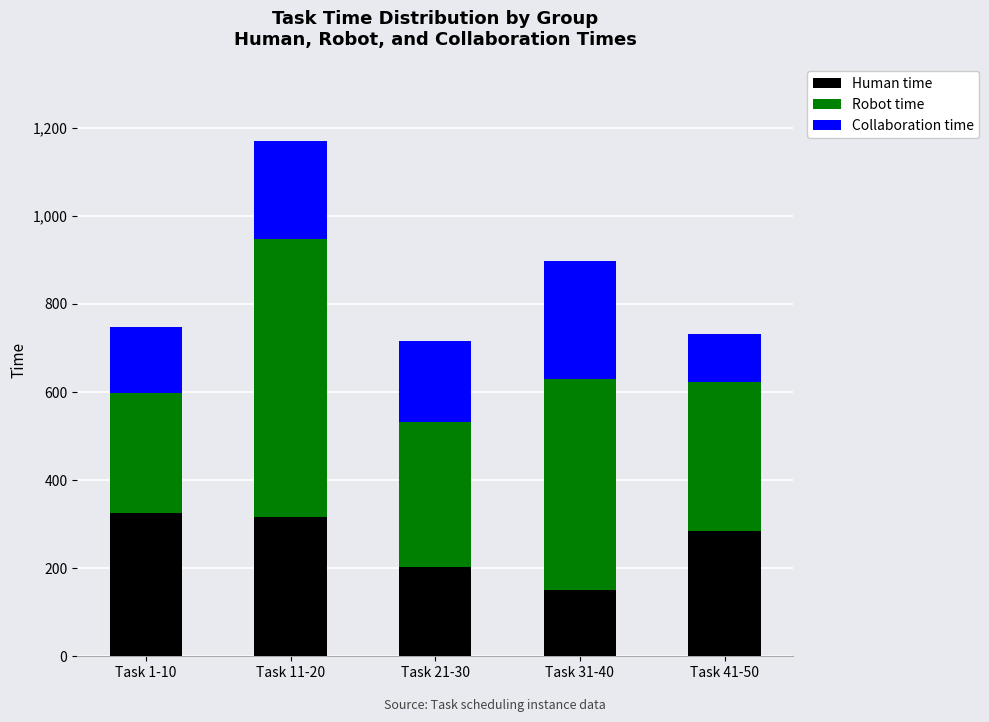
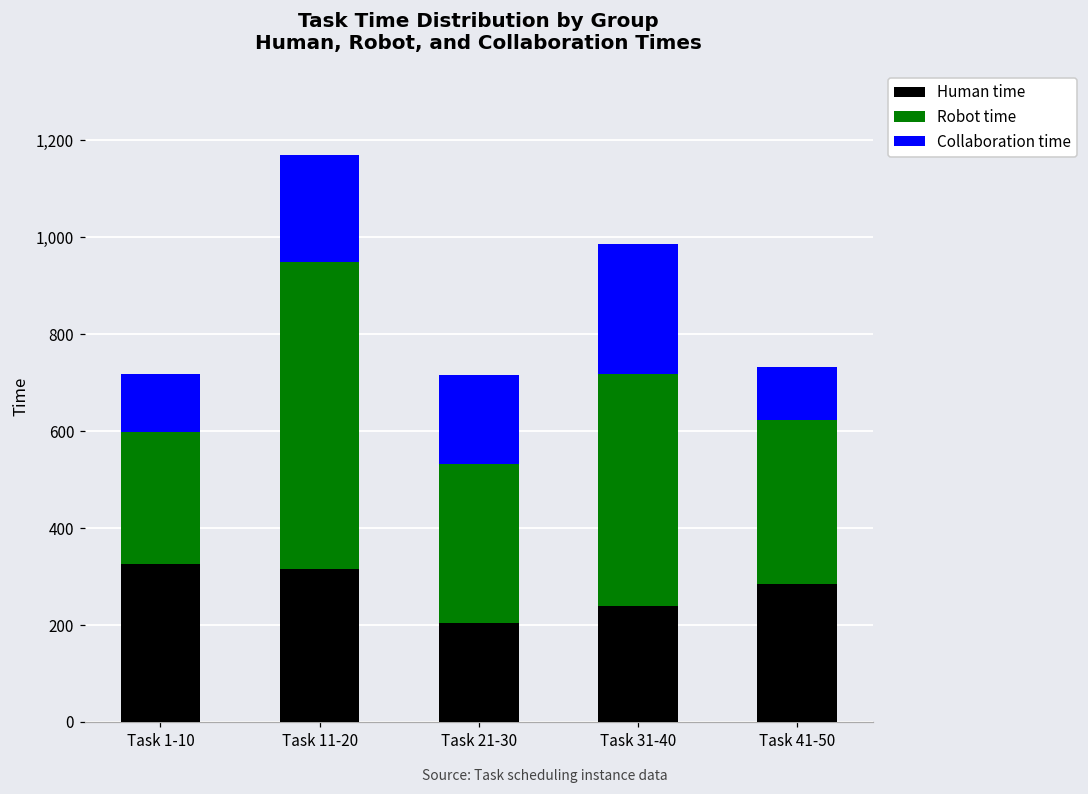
  {
    "Human time": {
      "Task 1-10": 330,
      "Task 11-20": 320,
      "Task 21-30": 200,
-     "Task 31-40": 150,
+     "Task 31-40": 240,
      "Task 41-50": 280
    },
    "Robot time": {
      "Task 1-10": 270,
      "Task 11-20": 630,
      "Task 21-30": 330,
      "Task 31-40": 480,
      "Task 41-50": 340
    },
    "Collaboration time": {
-     "Task 1-10": 150,
+     "Task 1-10": 120,
      "Task 11-20": 220,
      "Task 21-30": 180,
      "Task 31-40": 270,
      "Task 41-50": 110
    }
  }
